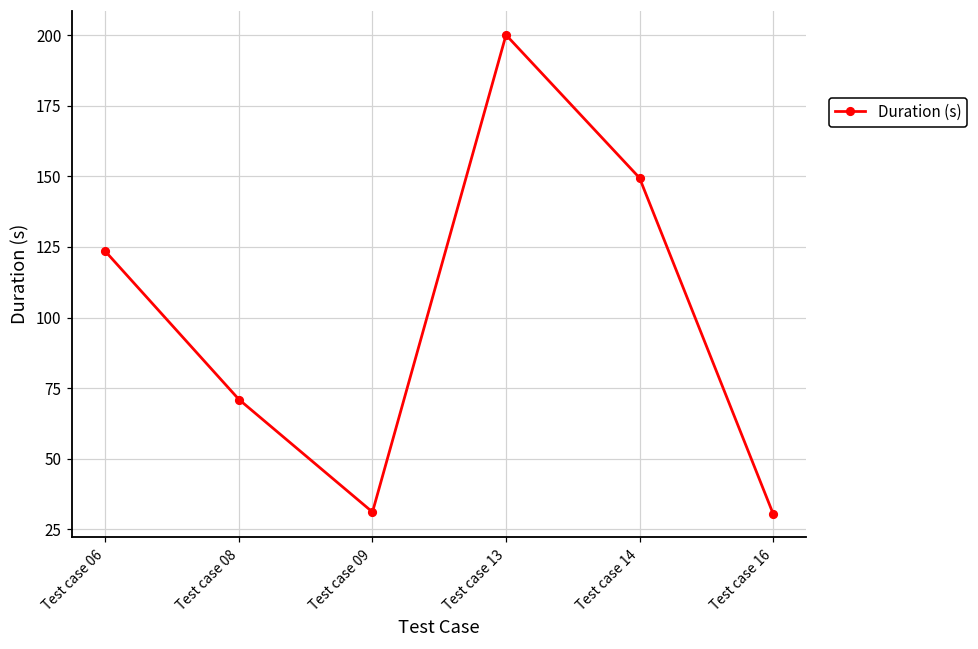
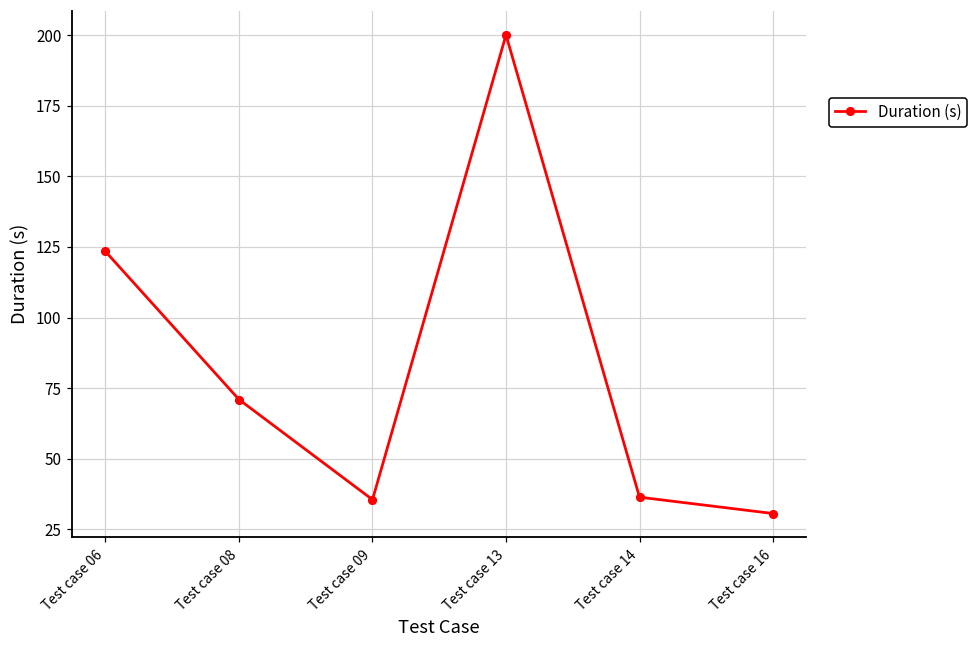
  {
    "Test case 06": 123,
    "Test case 08": 71,
-   "Test case 09": 31,
+   "Test case 09": 35,
    "Test case 13": 200,
-   "Test case 14": 149,
+   "Test case 14": 36,
    "Test case 16": 31
  }
